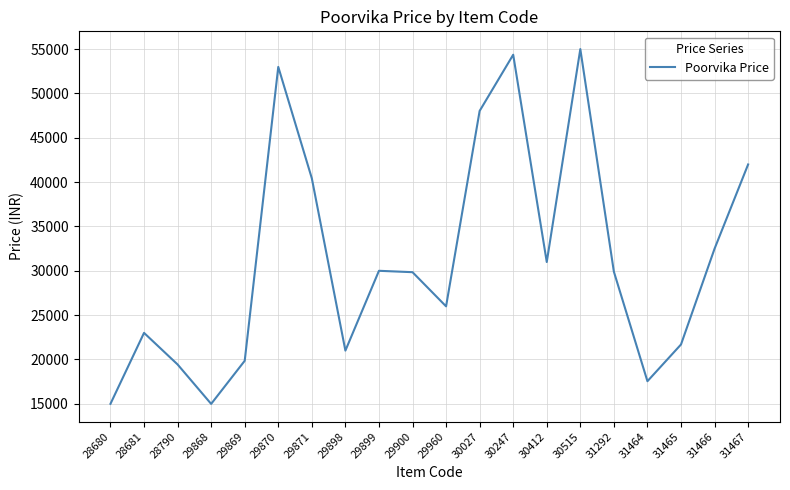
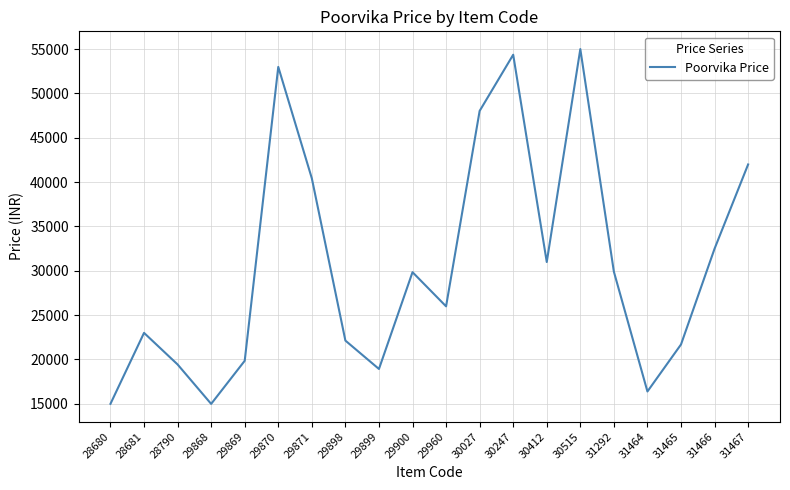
  {
    "28680": 15000,
    "28681": 23000,
    "28790": 19000,
    "29868": 15000,
    "29869": 20000,
    "29870": 53000,
    "29871": 40000,
-   "29898": 21000,
-   "29899": 30000,
+   "29898": 22000,
+   "29899": 19000,
    "29900": 30000,
    "29960": 26000,
    "30027": 48000,
    "30247": 54000,
    "30412": 31000,
    "30515": 55000,
    "31292": 30000,
-   "31464": 18000,
+   "31464": 16000,
    "31465": 22000,
    "31466": 32000,
    "31467": 42000
  }
